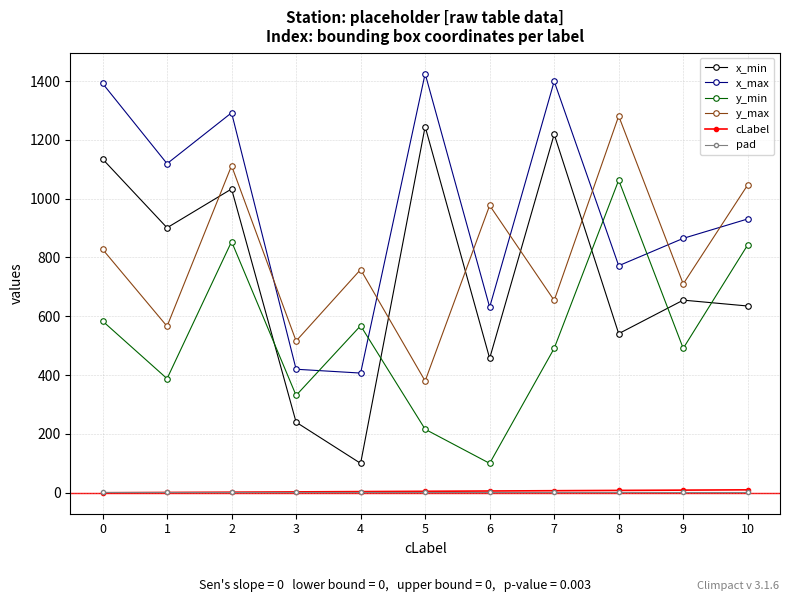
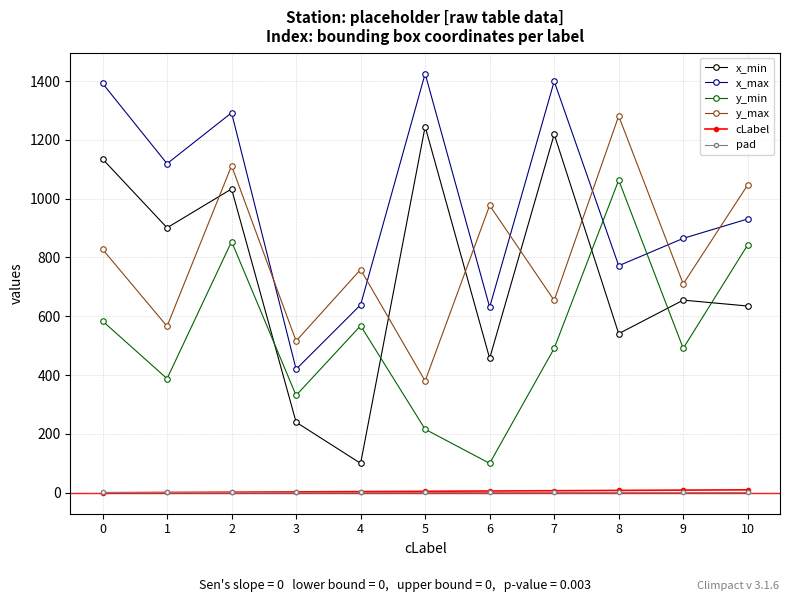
  {
    "x_min": {
      "0": 1140,
      "1": 900,
      "2": 1030,
      "3": 240,
      "4": 100,
      "5": 1250,
      "6": 460,
      "7": 1220,
      "8": 540,
      "9": 660,
      "10": 640
    },
    "x_max": {
      "0": 1390,
      "1": 1120,
      "2": 1290,
      "3": 420,
-     "4": 410,
+     "4": 640,
      "5": 1430,
      "6": 630,
      "7": 1400,
      "8": 770,
      "9": 870,
      "10": 930
    },
    "y_min": {
      "0": 580,
      "1": 390,
      "2": 850,
      "3": 330,
      "4": 570,
      "5": 220,
      "6": 100,
      "7": 490,
      "8": 1060,
      "9": 490,
      "10": 840
    },
    "y_max": {
      "0": 830,
      "1": 570,
      "2": 1110,
      "3": 520,
      "4": 760,
      "5": 380,
      "6": 980,
      "7": 650,
      "8": 1280,
      "9": 710,
      "10": 1050
    },
    "cLabel": {
      "10": 10
    },
    "pad": {
      "10": 0
    }
  }
